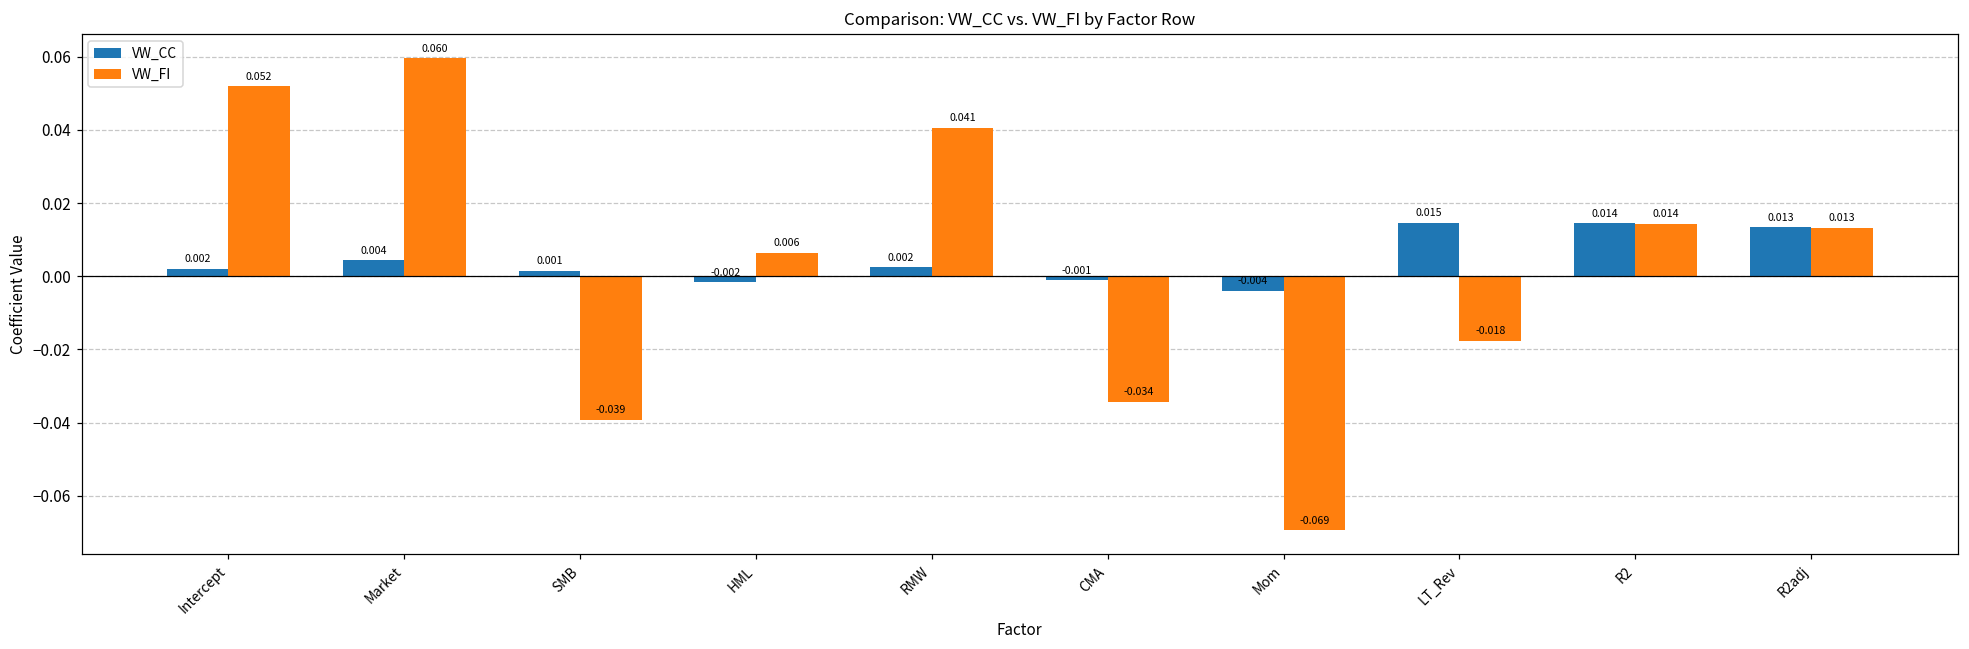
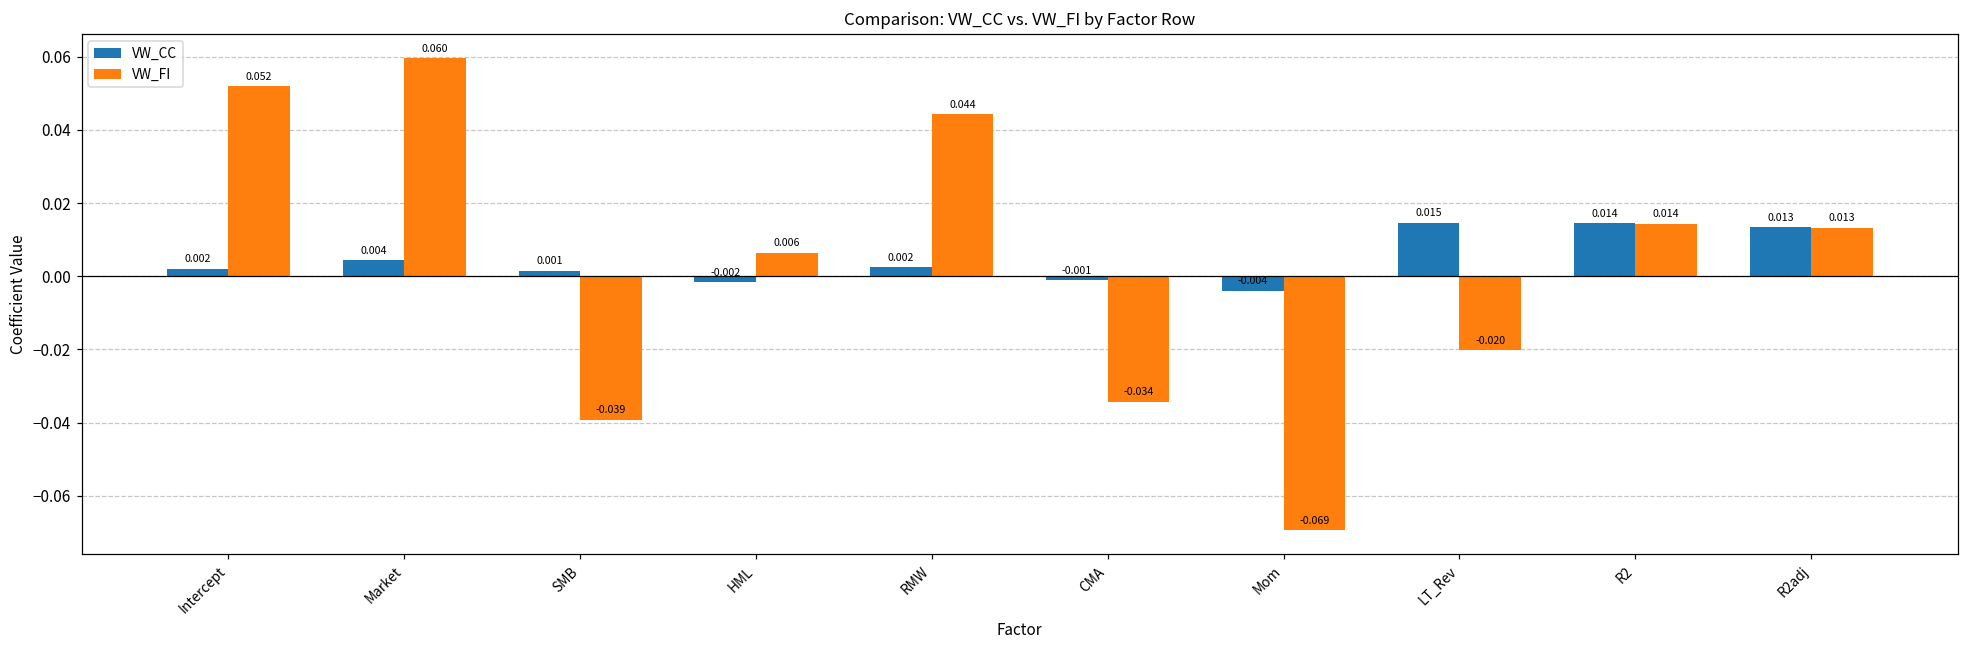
  {
    "VW_CC": {
      "Intercept": 0.002,
      "Market": 0.004,
      "SMB": 0.001,
      "HML": -0.002,
      "RMW": 0.002,
      "CMA": -0.001,
      "Mom": -0.004,
      "LT_Rev": 0.015,
      "R2": 0.014,
      "R2adj": 0.013
    },
    "VW_FI": {
      "Intercept": 0.052,
      "Market": 0.060,
      "SMB": -0.039,
      "HML": 0.006,
-     "RMW": 0.041,
+     "RMW": 0.044,
      "CMA": -0.034,
      "Mom": -0.069,
-     "LT_Rev": -0.018,
+     "LT_Rev": -0.020,
      "R2": 0.014,
      "R2adj": 0.013
    }
  }
